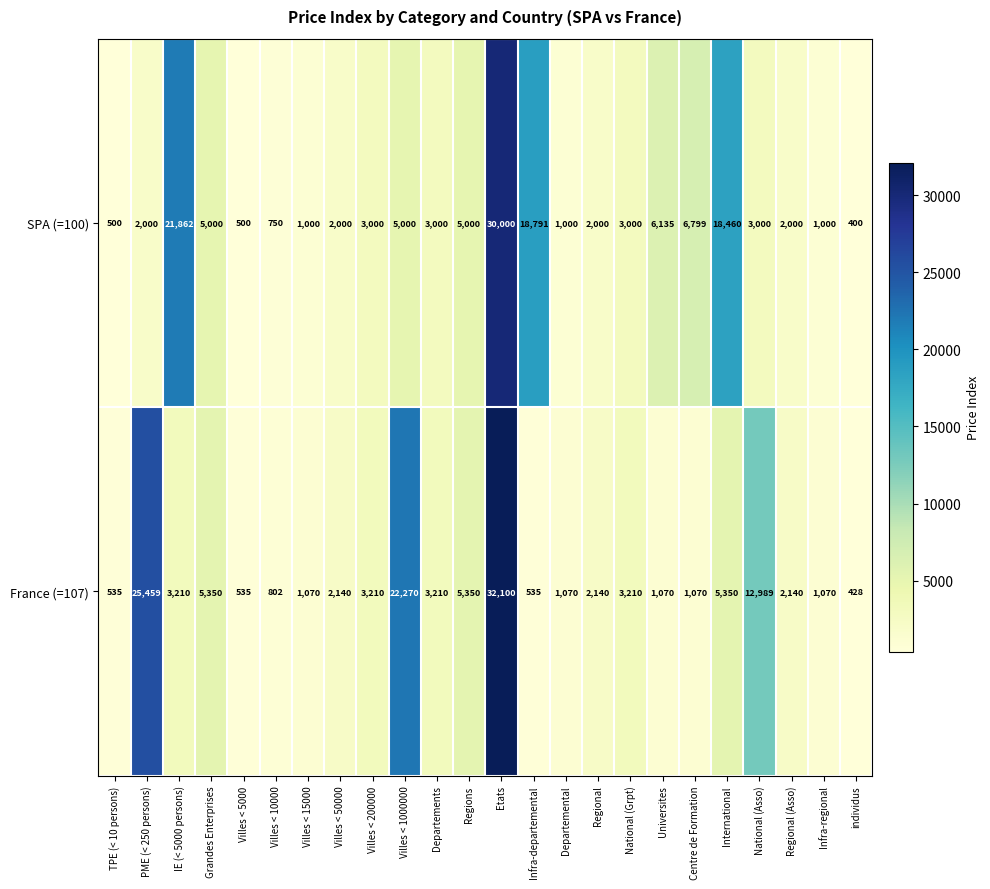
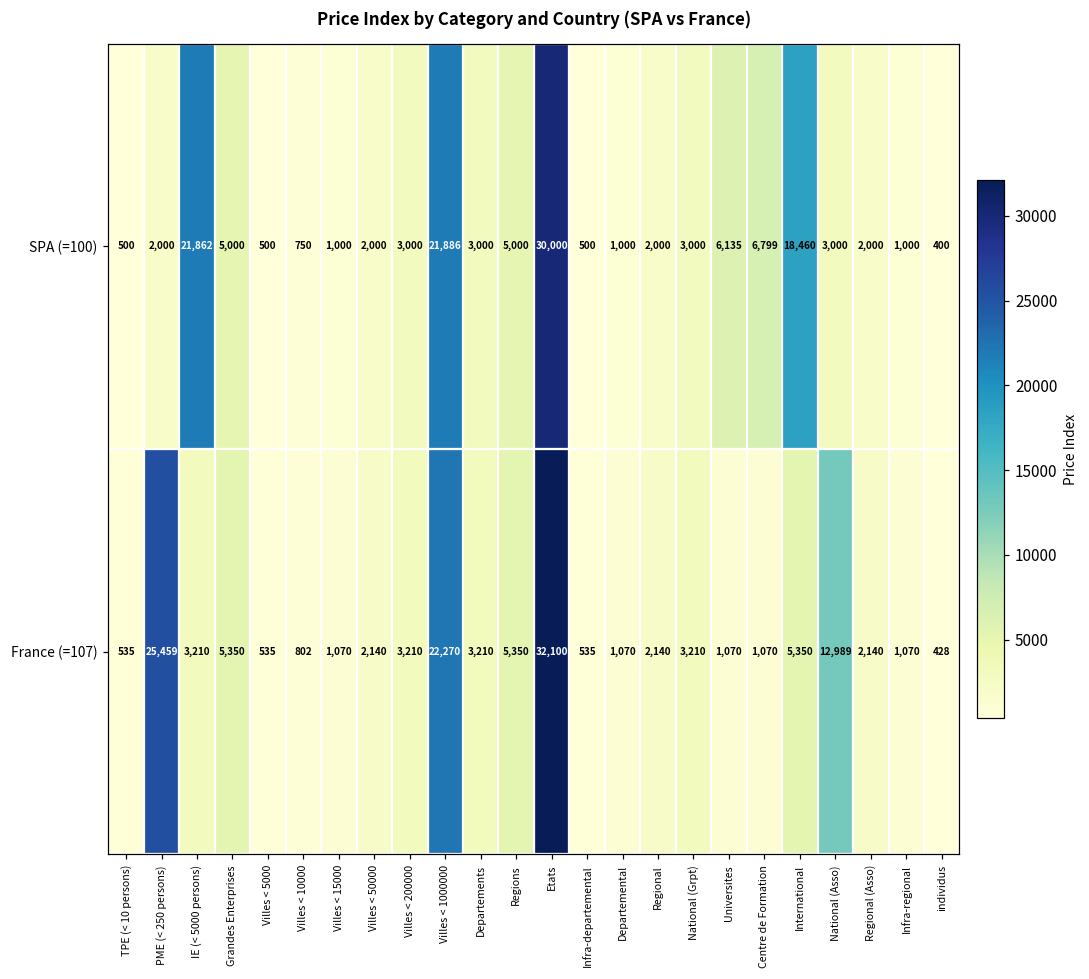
  {
    "SPA (=100)": {
      "TPE (< 10 persons)": "500",
      "PME (< 250 persons)": "2,000",
      "IE (< 5000 persons)": "21,862",
      "Grandes Enterprises": "5,000",
      "Villes < 5000": "500",
      "Villes < 10000": "750",
      "Villes < 15000": "1,000",
      "Villes < 50000": "2,000",
      "Villes < 200000": "3,000",
-     "Villes < 1000000": "5,000",
+     "Villes < 1000000": "21,886",
      "Departements": "3,000",
      "Regions": "5,000",
      "Etats": "30,000",
-     "Infra-departemental": "18,791",
+     "Infra-departemental": "500",
      "Departemental": "1,000",
      "Regional": "2,000",
      "National (Grpt)": "3,000",
      "Universites": "6,135",
      "Centre de Formation": "6,799",
      "International": "18,460",
      "National (Asso)": "3,000",
      "Regional (Asso)": "2,000",
      "Infra-regional": "1,000",
      "individus": "400"
    },
    "France (=107)": {
      "TPE (< 10 persons)": "535",
      "PME (< 250 persons)": "25,459",
      "IE (< 5000 persons)": "3,210",
      "Grandes Enterprises": "5,350",
      "Villes < 5000": "535",
      "Villes < 10000": "802",
      "Villes < 15000": "1,070",
      "Villes < 50000": "2,140",
      "Villes < 200000": "3,210",
      "Villes < 1000000": "22,270",
      "Departements": "3,210",
      "Regions": "5,350",
      "Etats": "32,100",
      "Infra-departemental": "535",
      "Departemental": "1,070",
      "Regional": "2,140",
      "National (Grpt)": "3,210",
      "Universites": "1,070",
      "Centre de Formation": "1,070",
      "International": "5,350",
      "National (Asso)": "12,989",
      "Regional (Asso)": "2,140",
      "Infra-regional": "1,070",
      "individus": "428"
    }
  }
